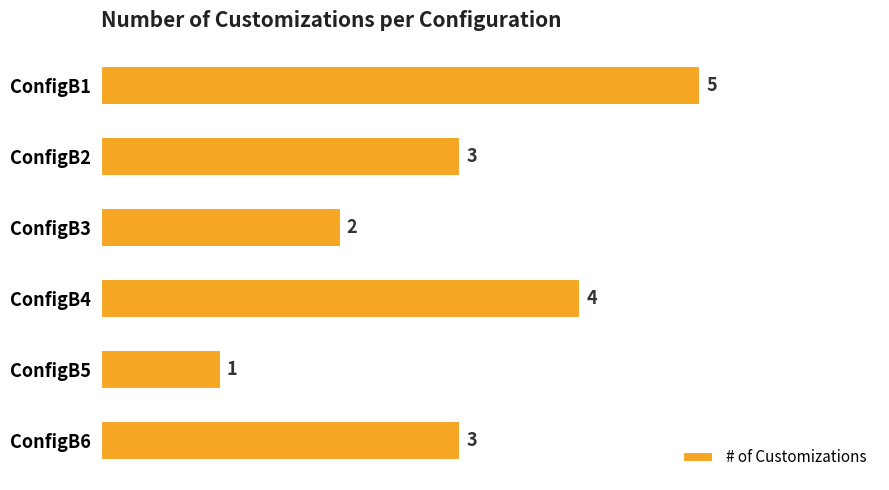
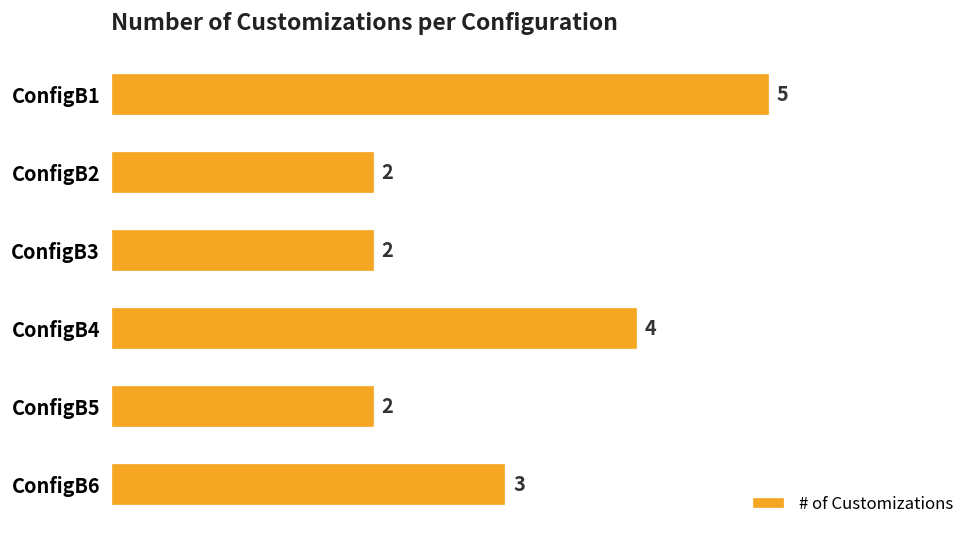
  {
    "ConfigB1": 5,
-   "ConfigB2": 3,
+   "ConfigB2": 2,
    "ConfigB3": 2,
    "ConfigB4": 4,
-   "ConfigB5": 1,
+   "ConfigB5": 2,
    "ConfigB6": 3
  }
